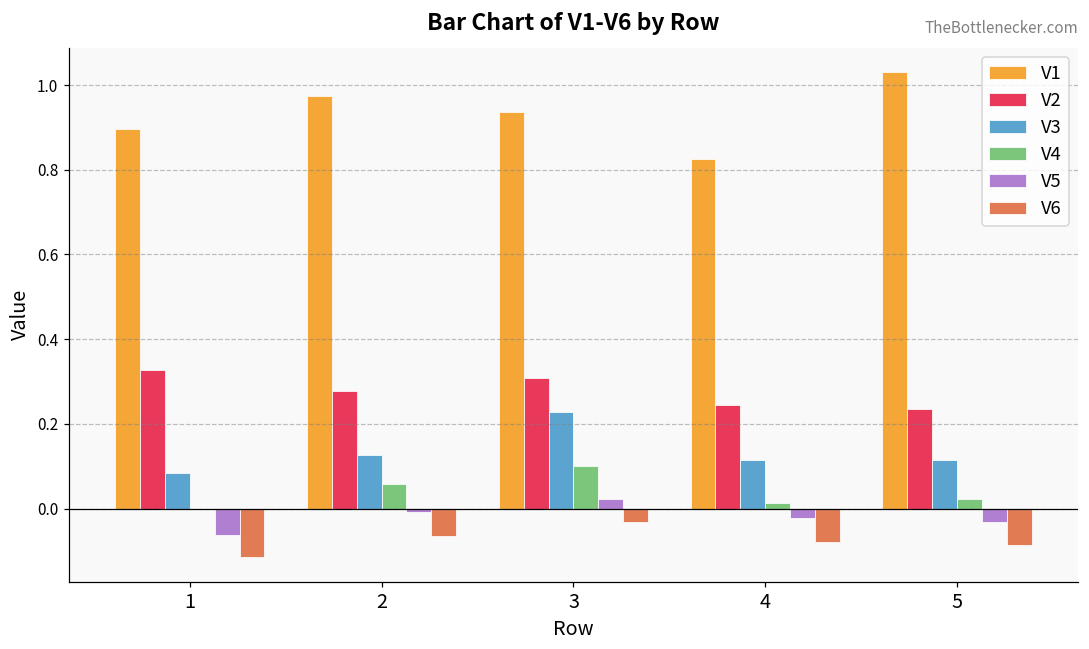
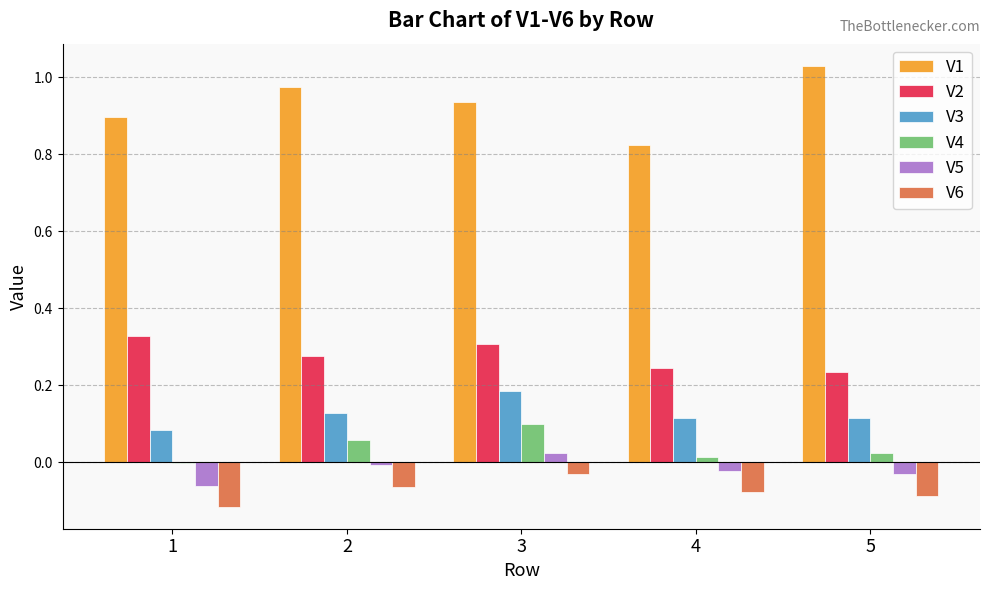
  {
    "V2": {
      "1": 0.33,
      "2": 0.28,
      "3": 0.31,
      "4": 0.24,
      "5": 0.23
    },
    "V3": {
      "1": 0.08,
      "2": 0.13,
-     "3": 0.23,
+     "3": 0.18,
      "4": 0.11,
      "5": 0.12
    },
    "V4": {
      "2": 0.06,
      "3": 0.10,
      "4": 0.01,
      "5": 0.02
    },
    "V5": {
      "1": -0.06,
      "2": -0.01,
      "3": 0.02,
      "4": -0.02,
      "5": -0.03
    }
  }
